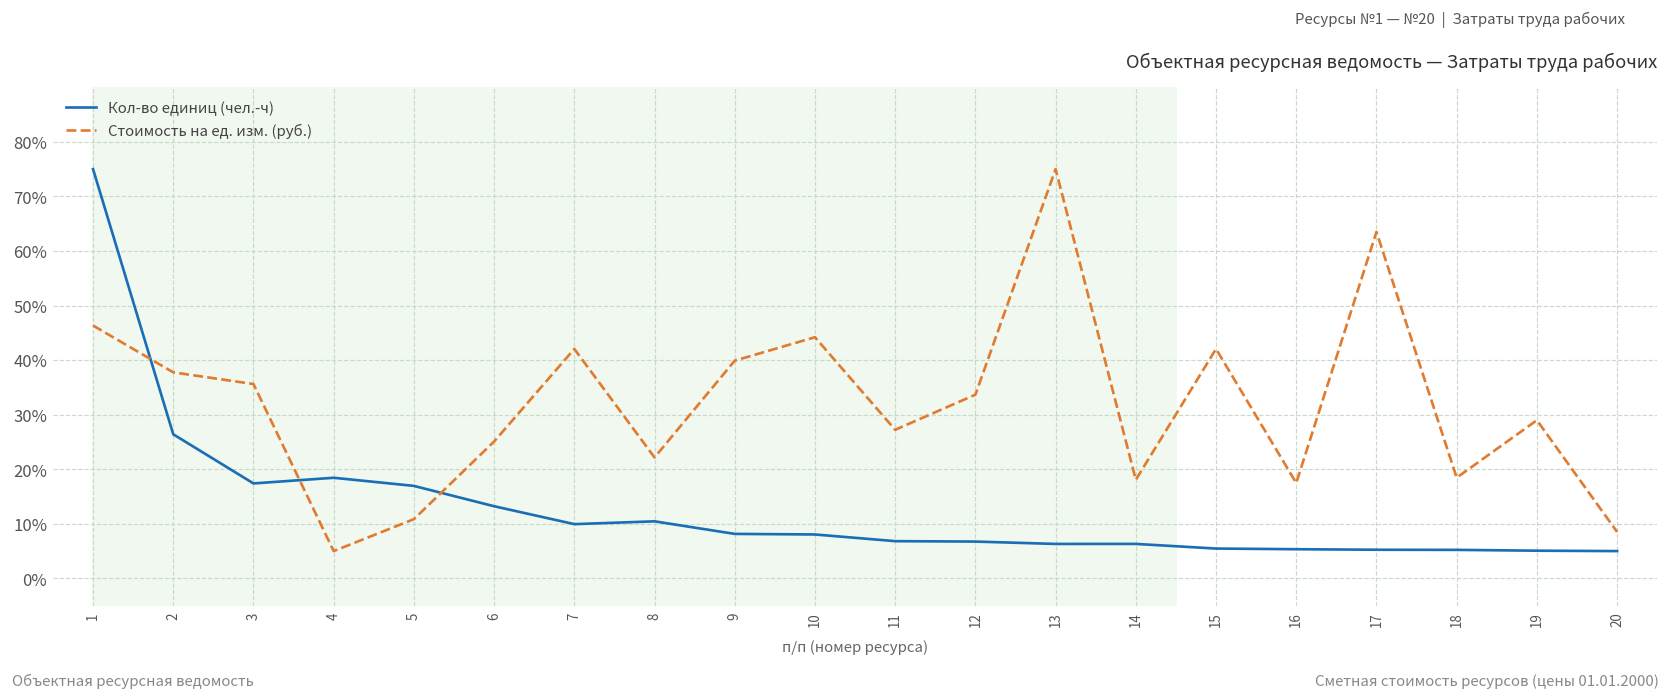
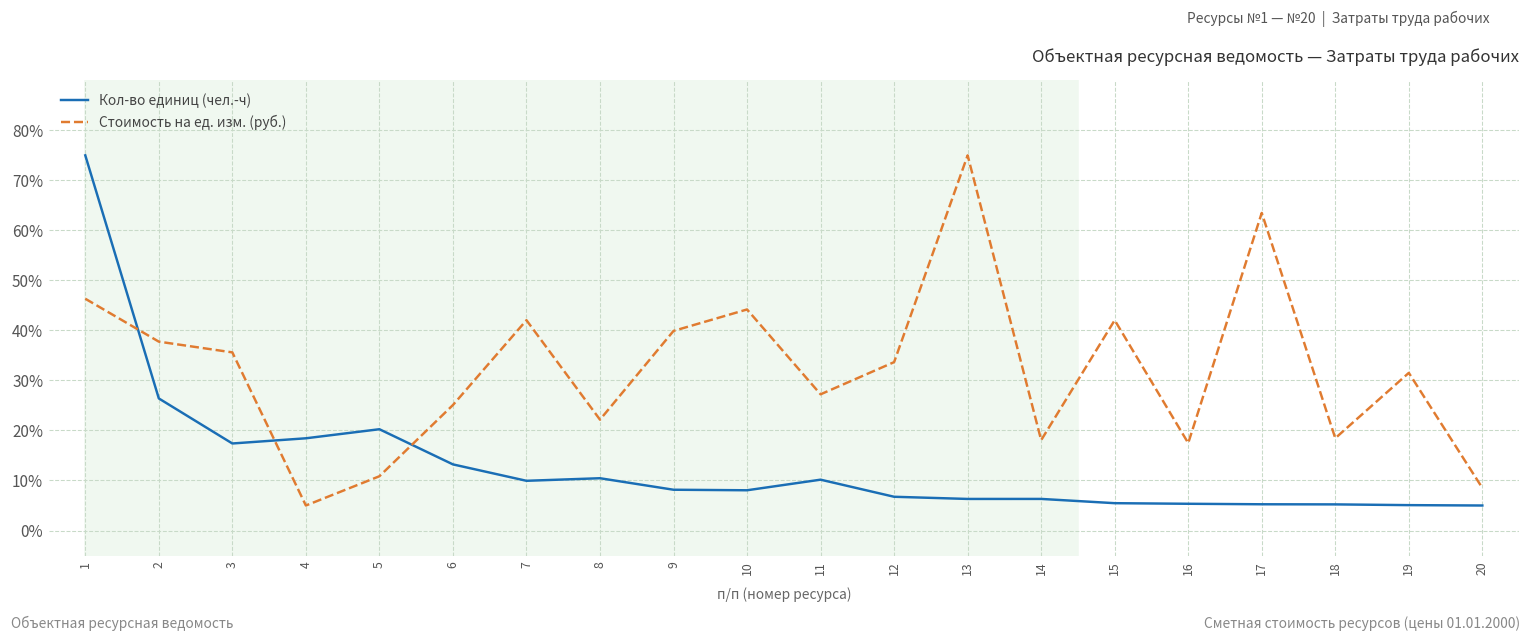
  {
    "Кол-во единиц (чел.-ч)": {
      "1": "75%",
      "2": "26%",
      "3": "17%",
      "4": "18%",
-     "5": "17%",
+     "5": "20%",
      "6": "13%",
      "7": "10%",
      "8": "10%",
      "9": "8%",
      "10": "8%",
-     "11": "7%",
+     "11": "10%",
      "12": "7%",
      "13": "6%",
      "14": "6%",
      "15": "5%",
      "16": "5%",
      "17": "5%",
      "18": "5%",
      "19": "5%",
      "20": "5%"
    },
    "Стоимость на ед. изм. (руб.)": {
      "1": "46%",
      "2": "38%",
      "3": "36%",
      "4": "5%",
      "5": "11%",
      "6": "25%",
      "7": "42%",
      "8": "22%",
      "9": "40%",
      "10": "44%",
      "11": "27%",
      "12": "34%",
      "13": "75%",
      "14": "18%",
      "15": "42%",
      "16": "17%",
      "17": "63%",
      "18": "18%",
-     "19": "29%",
+     "19": "32%",
      "20": "9%"
    }
  }
